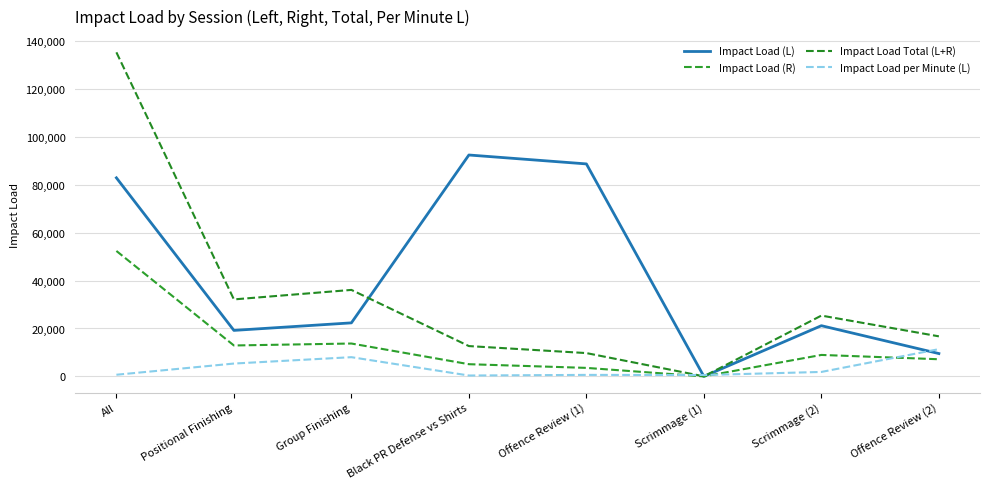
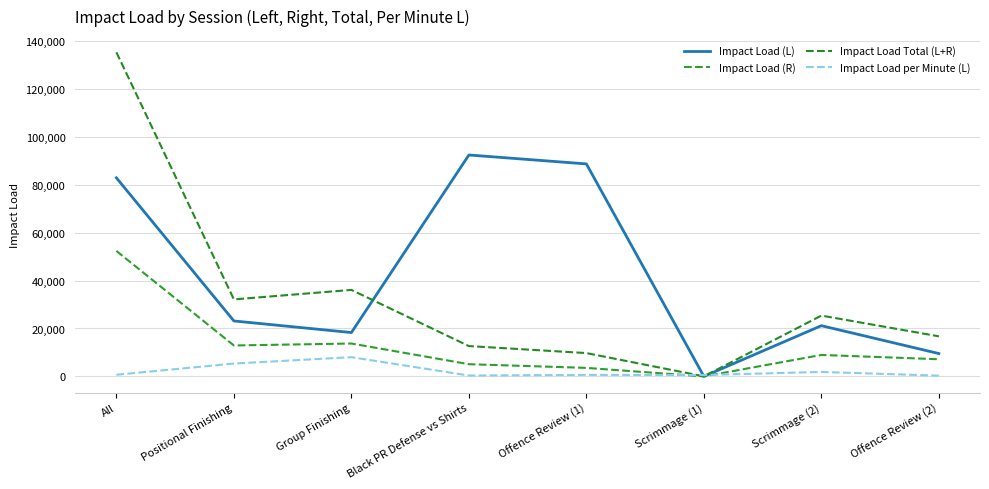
  {
    "Impact Load (L)": {
      "All": "83,000",
-     "Positional Finishing": "19,000",
-     "Group Finishing": "22,000",
+     "Positional Finishing": "23,000",
+     "Group Finishing": "18,000",
      "Black PR Defense vs Shirts": "92,000",
      "Offence Review (1)": "89,000",
      "Scrimmage (2)": "21,000",
      "Offence Review (2)": "10,000"
    },
    "Impact Load per Minute (L)": {
      "All": "1,000",
      "Positional Finishing": "5,000",
      "Group Finishing": "8,000",
      "Black PR Defense vs Shirts": "0",
      "Offence Review (1)": "1,000",
      "Scrimmage (2)": "2,000",
-     "Offence Review (2)": "11,000"
+     "Offence Review (2)": "0"
    }
  }
